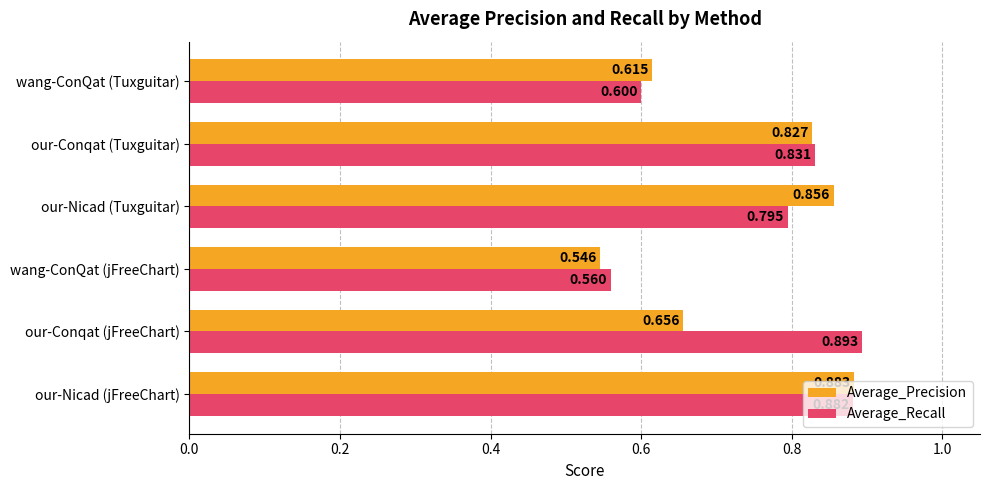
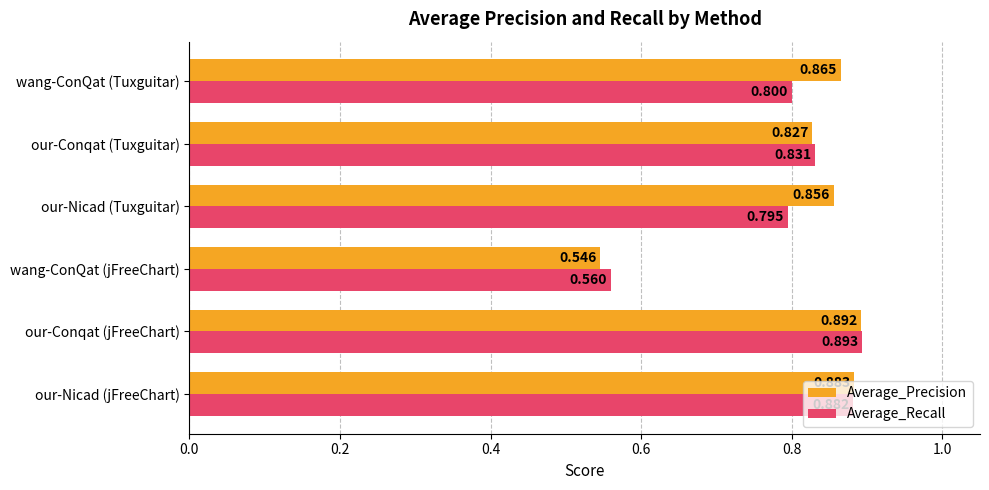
  {
    "Average_Precision": {
-     "wang-ConQat (Tuxguitar)": 0.615,
+     "wang-ConQat (Tuxguitar)": 0.865,
      "our-Conqat (Tuxguitar)": 0.827,
      "our-Nicad (Tuxguitar)": 0.856,
      "wang-ConQat (jFreeChart)": 0.546,
-     "our-Conqat (jFreeChart)": 0.656
+     "our-Conqat (jFreeChart)": 0.892
    },
    "Average_Recall": {
-     "wang-ConQat (Tuxguitar)": 0.600,
+     "wang-ConQat (Tuxguitar)": 0.800,
      "our-Conqat (Tuxguitar)": 0.831,
      "our-Nicad (Tuxguitar)": 0.795,
      "wang-ConQat (jFreeChart)": 0.560,
      "our-Conqat (jFreeChart)": 0.893
    }
  }
